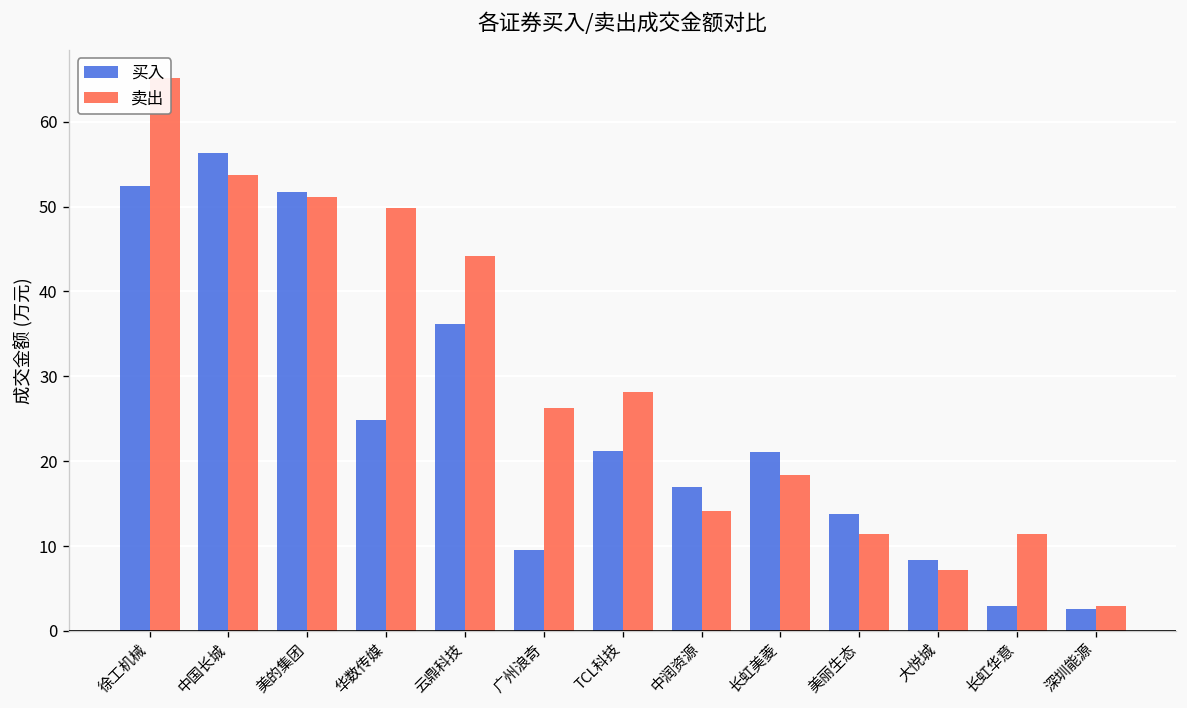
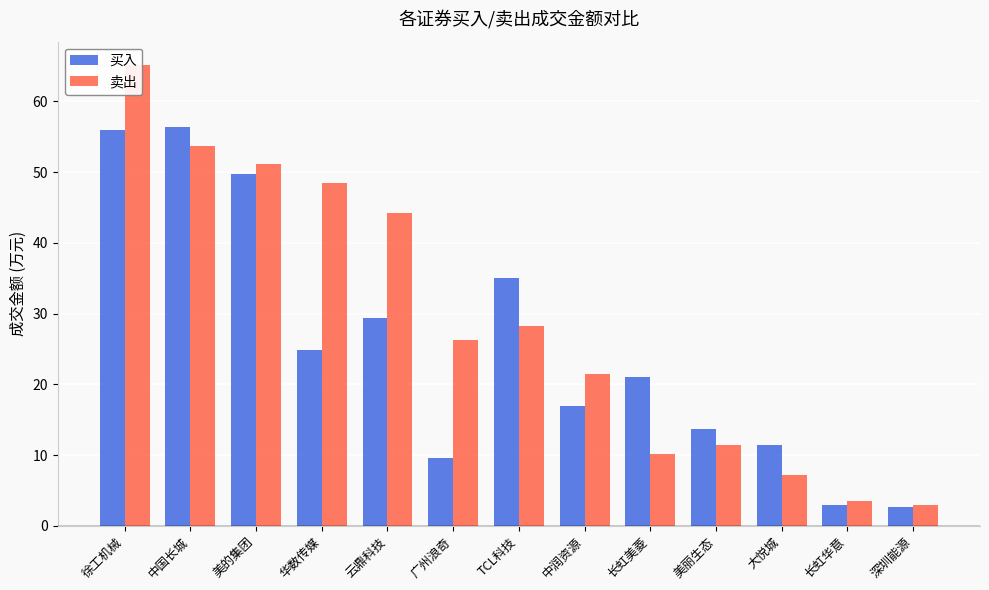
  {
    "买入": {
-     "徐工机械": 52,
+     "徐工机械": 56,
      "中国长城": 56,
-     "美的集团": 52,
+     "美的集团": 50,
      "华数传媒": 25,
-     "云鼎科技": 36,
+     "云鼎科技": 29,
      "广州浪奇": 10,
-     "TCL科技": 21,
+     "TCL科技": 35,
      "中润资源": 17,
      "长虹美菱": 21,
      "美丽生态": 14,
-     "大悦城": 8,
+     "大悦城": 11,
      "长虹华意": 3,
      "深圳能源": 3
    },
    "卖出": {
      "中国长城": 54,
      "美的集团": 51,
-     "华数传媒": 50,
+     "华数传媒": 48,
      "云鼎科技": 44,
      "广州浪奇": 26,
      "TCL科技": 28,
-     "中润资源": 14,
-     "长虹美菱": 18,
+     "中润资源": 21,
+     "长虹美菱": 10,
      "美丽生态": 11,
      "大悦城": 7,
-     "长虹华意": 11,
+     "长虹华意": 3,
      "深圳能源": 3
    }
  }
